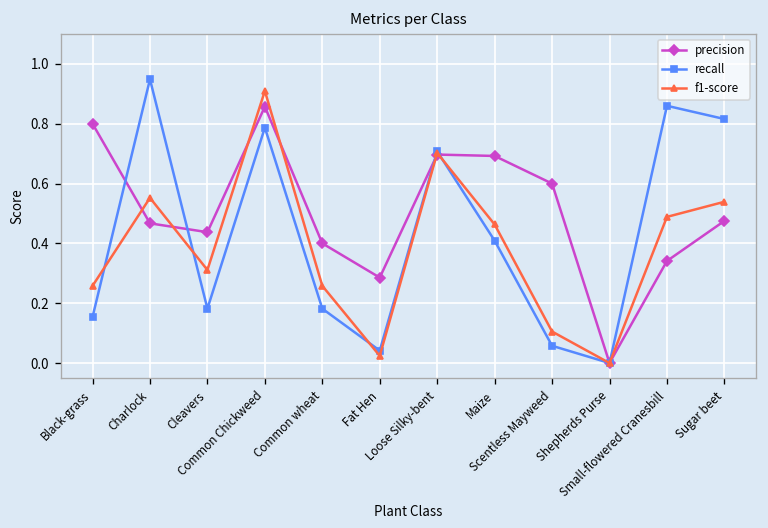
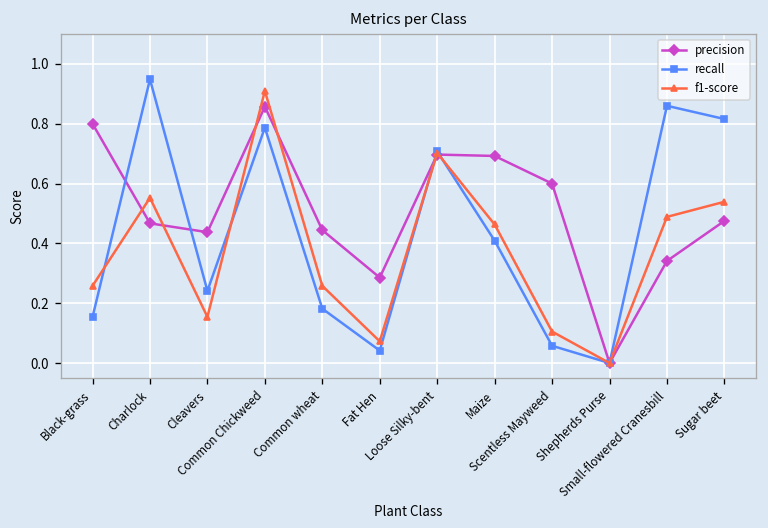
  {
    "precision": {
      "Black-grass": 0.80,
      "Charlock": 0.47,
      "Cleavers": 0.44,
      "Common Chickweed": 0.86,
-     "Common wheat": 0.40,
+     "Common wheat": 0.44,
      "Fat Hen": 0.29,
      "Maize": 0.69,
      "Scentless Mayweed": 0.60,
      "Small-flowered Cranesbill": 0.34,
      "Sugar beet": 0.48
    },
    "recall": {
      "Black-grass": 0.15,
      "Charlock": 0.95,
-     "Cleavers": 0.18,
+     "Cleavers": 0.24,
      "Common Chickweed": 0.79,
      "Common wheat": 0.18,
      "Fat Hen": 0.04,
      "Maize": 0.41,
      "Scentless Mayweed": 0.06,
      "Small-flowered Cranesbill": 0.86,
      "Sugar beet": 0.82
    },
    "f1-score": {
      "Black-grass": 0.26,
      "Charlock": 0.55,
-     "Cleavers": 0.31,
+     "Cleavers": 0.15,
      "Common Chickweed": 0.91,
      "Common wheat": 0.26,
-     "Fat Hen": 0.02,
+     "Fat Hen": 0.07,
      "Maize": 0.46,
      "Scentless Mayweed": 0.11,
      "Small-flowered Cranesbill": 0.49,
      "Sugar beet": 0.54
    }
  }
